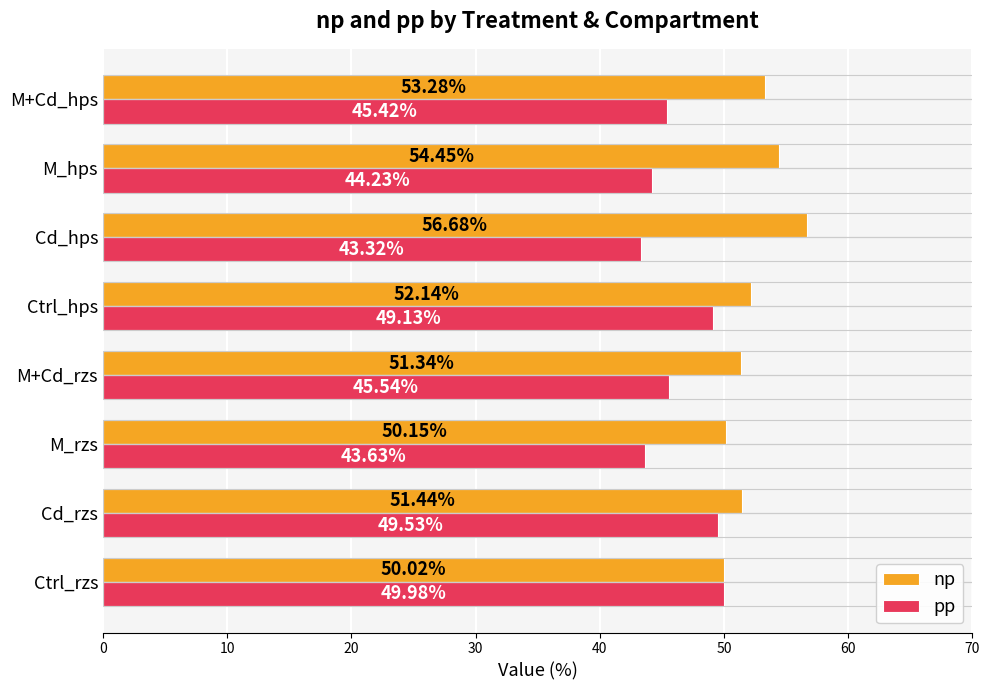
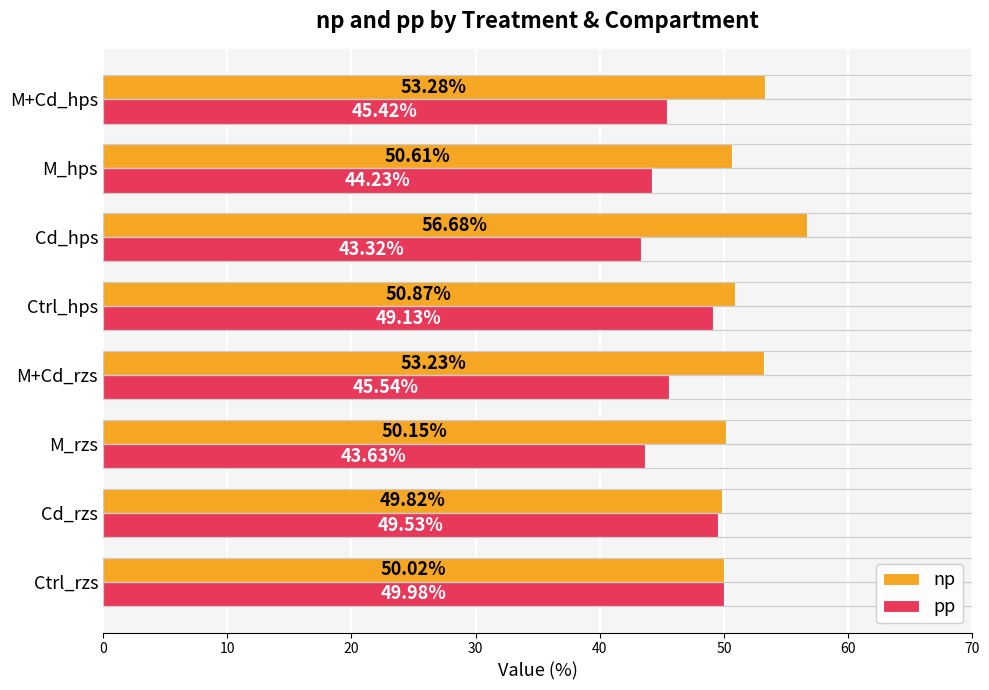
  {
    "np": {
      "M+Cd_hps": "53.28%",
-     "M_hps": "54.45%",
+     "M_hps": "50.61%",
      "Cd_hps": "56.68%",
-     "Ctrl_hps": "52.14%",
-     "M+Cd_rzs": "51.34%",
+     "Ctrl_hps": "50.87%",
+     "M+Cd_rzs": "53.23%",
      "M_rzs": "50.15%",
-     "Cd_rzs": "51.44%",
+     "Cd_rzs": "49.82%",
      "Ctrl_rzs": "50.02%"
    },
    "pp": {
      "M+Cd_hps": "45.42%",
      "M_hps": "44.23%",
      "Cd_hps": "43.32%",
      "Ctrl_hps": "49.13%",
      "M+Cd_rzs": "45.54%",
      "M_rzs": "43.63%",
      "Cd_rzs": "49.53%",
      "Ctrl_rzs": "49.98%"
    }
  }
